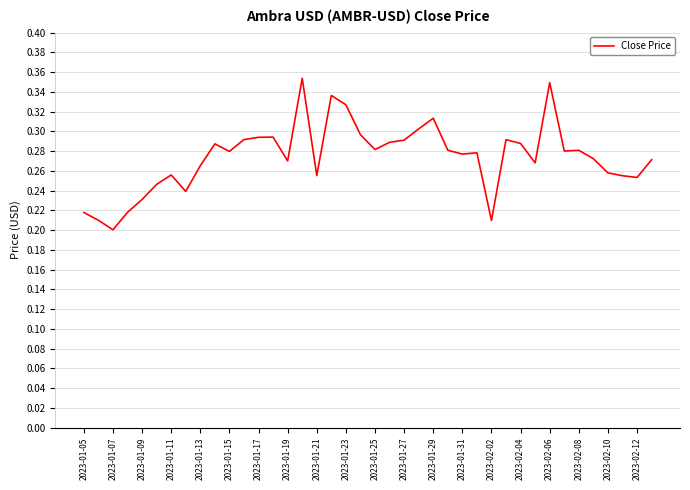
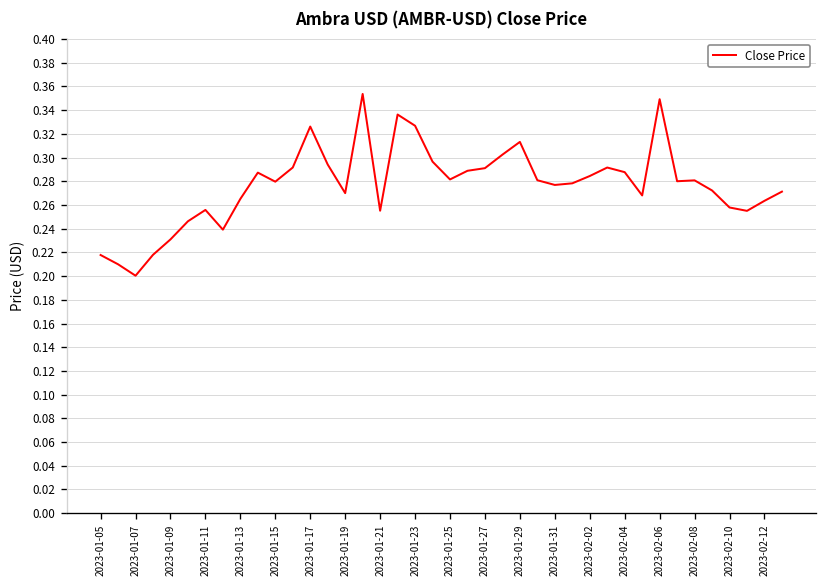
  {
    "2023-01-05": 0.22,
    "2023-01-07": 0.20,
    "2023-01-09": 0.23,
    "2023-01-11": 0.26,
    "2023-01-13": 0.27,
    "2023-01-15": 0.28,
-   "2023-01-17": 0.29,
+   "2023-01-17": 0.33,
    "2023-01-19": 0.27,
    "2023-01-21": 0.26,
    "2023-01-23": 0.33,
    "2023-01-25": 0.28,
    "2023-01-27": 0.29,
    "2023-01-29": 0.31,
    "2023-01-31": 0.28,
-   "2023-02-02": 0.21,
+   "2023-02-02": 0.28,
    "2023-02-04": 0.29,
    "2023-02-06": 0.35,
    "2023-02-08": 0.28,
    "2023-02-10": 0.26,
-   "2023-02-12": 0.25
+   "2023-02-12": 0.26
  }
